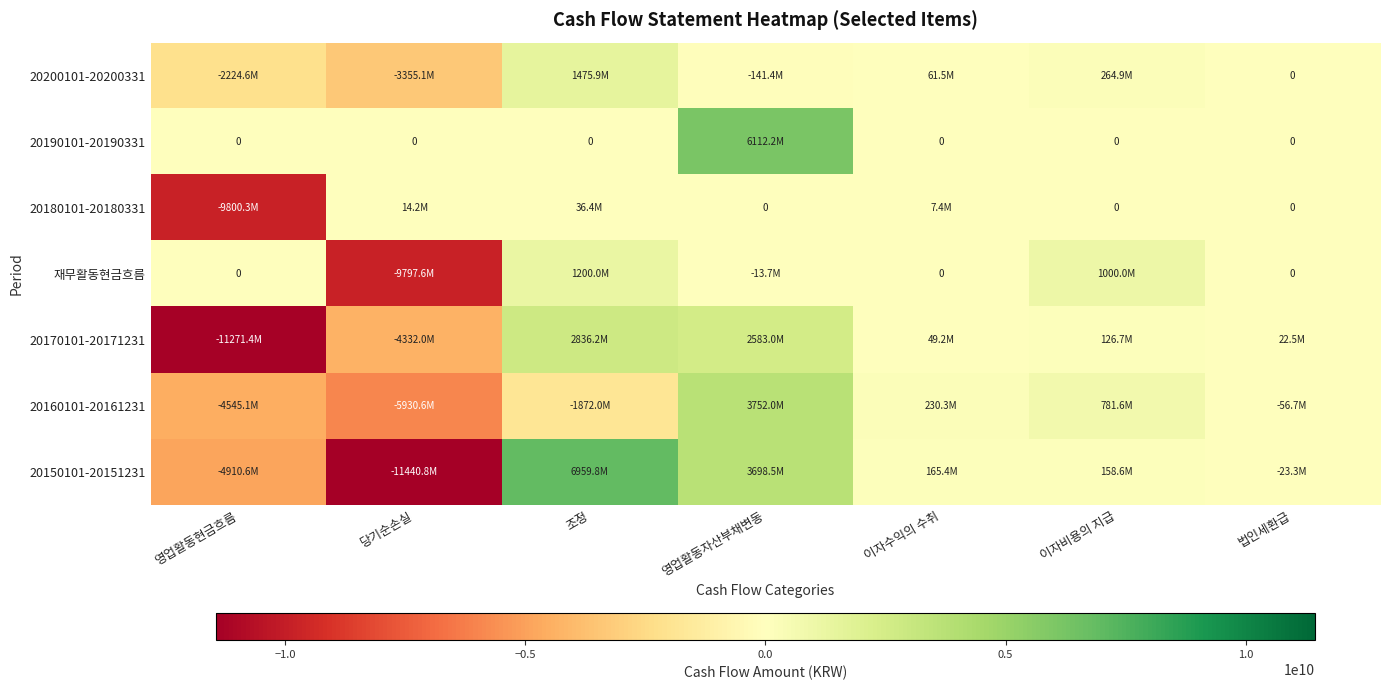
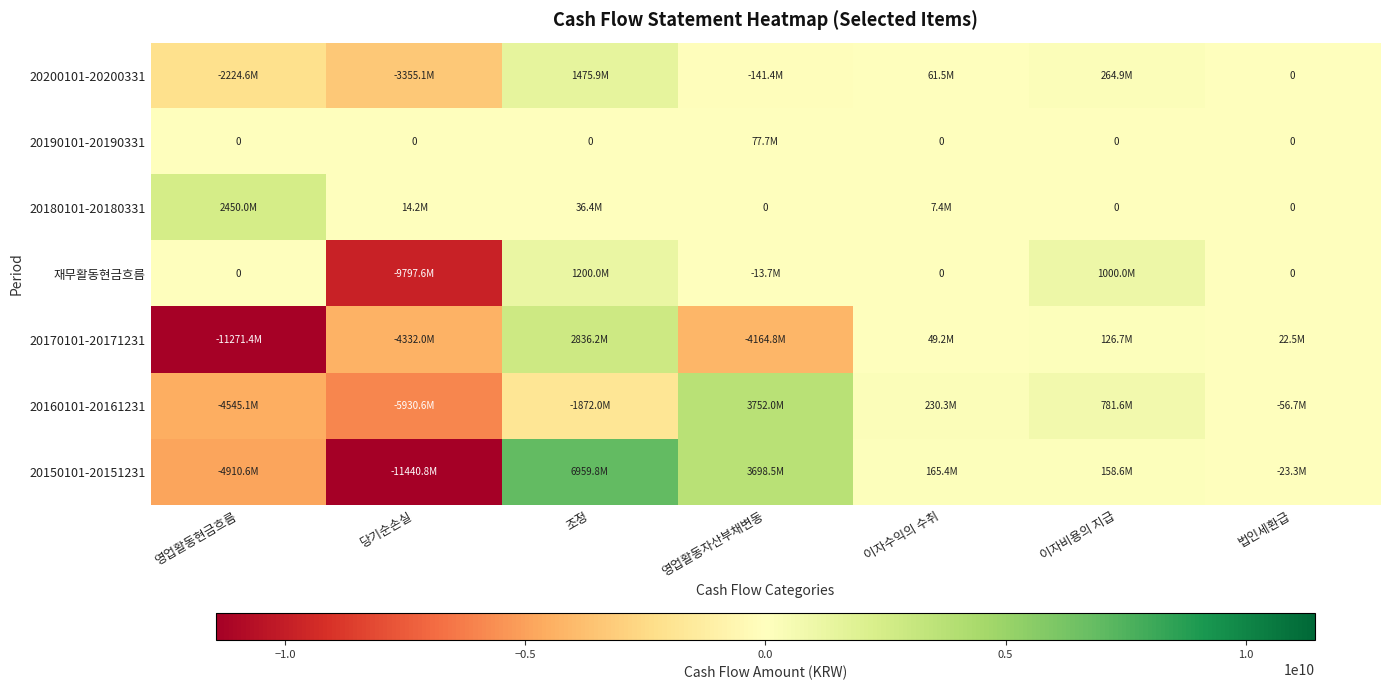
  {
    "20200101-20200331": {
      "영업활동현금흐름": "-2224.6M",
      "당기순손실": "-3355.1M",
      "조정": "1475.9M",
      "영업활동자산부채변동": "-141.4M",
      "이자수익의 수취": "61.5M",
      "이자비용의 지급": "264.9M",
      "법인세환급": "0"
    },
    "20190101-20190331": {
      "영업활동현금흐름": "0",
      "당기순손실": "0",
      "조정": "0",
-     "영업활동자산부채변동": "6112.2M",
+     "영업활동자산부채변동": "77.7M",
      "이자수익의 수취": "0",
      "이자비용의 지급": "0",
      "법인세환급": "0"
    },
    "20180101-20180331": {
-     "영업활동현금흐름": "-9800.3M",
+     "영업활동현금흐름": "2450.0M",
      "당기순손실": "14.2M",
      "조정": "36.4M",
      "영업활동자산부채변동": "0",
      "이자수익의 수취": "7.4M",
      "이자비용의 지급": "0",
      "법인세환급": "0"
    },
    "재무활동현금흐름": {
      "영업활동현금흐름": "0",
      "당기순손실": "-9797.6M",
      "조정": "1200.0M",
      "영업활동자산부채변동": "-13.7M",
      "이자수익의 수취": "0",
      "이자비용의 지급": "1000.0M",
      "법인세환급": "0"
    },
    "20170101-20171231": {
      "영업활동현금흐름": "-11271.4M",
      "당기순손실": "-4332.0M",
      "조정": "2836.2M",
-     "영업활동자산부채변동": "2583.0M",
+     "영업활동자산부채변동": "-4164.8M",
      "이자수익의 수취": "49.2M",
      "이자비용의 지급": "126.7M",
      "법인세환급": "22.5M"
    },
    "20160101-20161231": {
      "영업활동현금흐름": "-4545.1M",
      "당기순손실": "-5930.6M",
      "조정": "-1872.0M",
      "영업활동자산부채변동": "3752.0M",
      "이자수익의 수취": "230.3M",
      "이자비용의 지급": "781.6M",
      "법인세환급": "-56.7M"
    },
    "20150101-20151231": {
      "영업활동현금흐름": "-4910.6M",
      "당기순손실": "-11440.8M",
      "조정": "6959.8M",
      "영업활동자산부채변동": "3698.5M",
      "이자수익의 수취": "165.4M",
      "이자비용의 지급": "158.6M",
      "법인세환급": "-23.3M"
    }
  }
